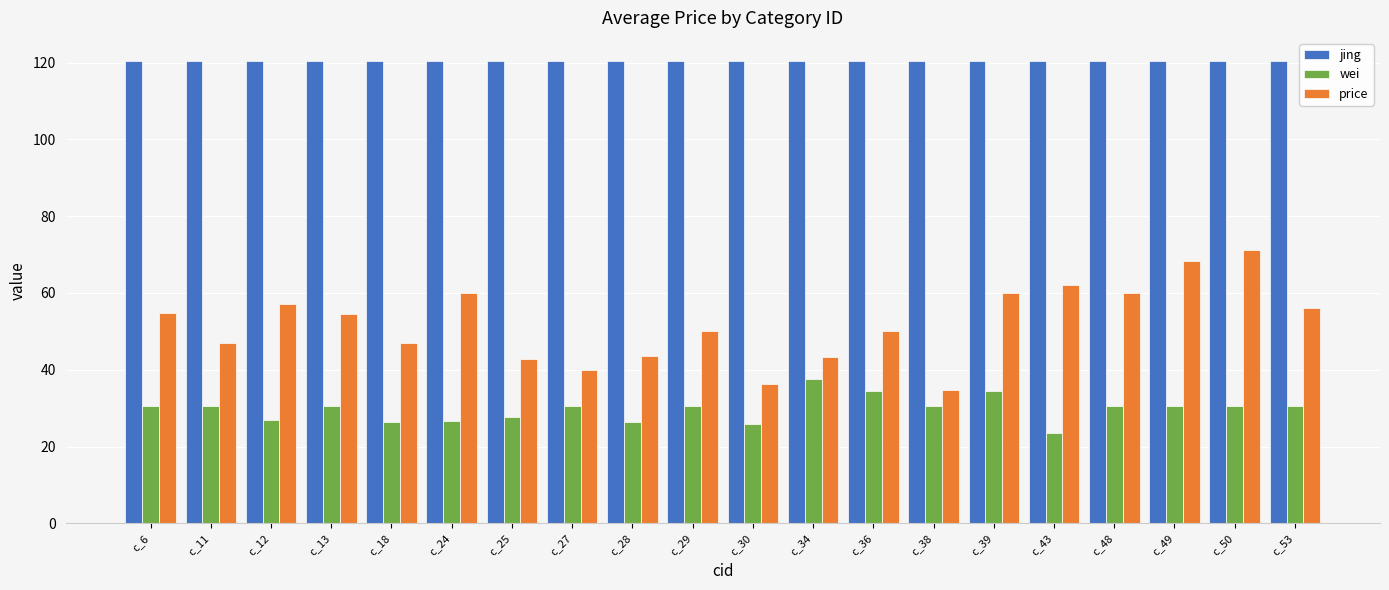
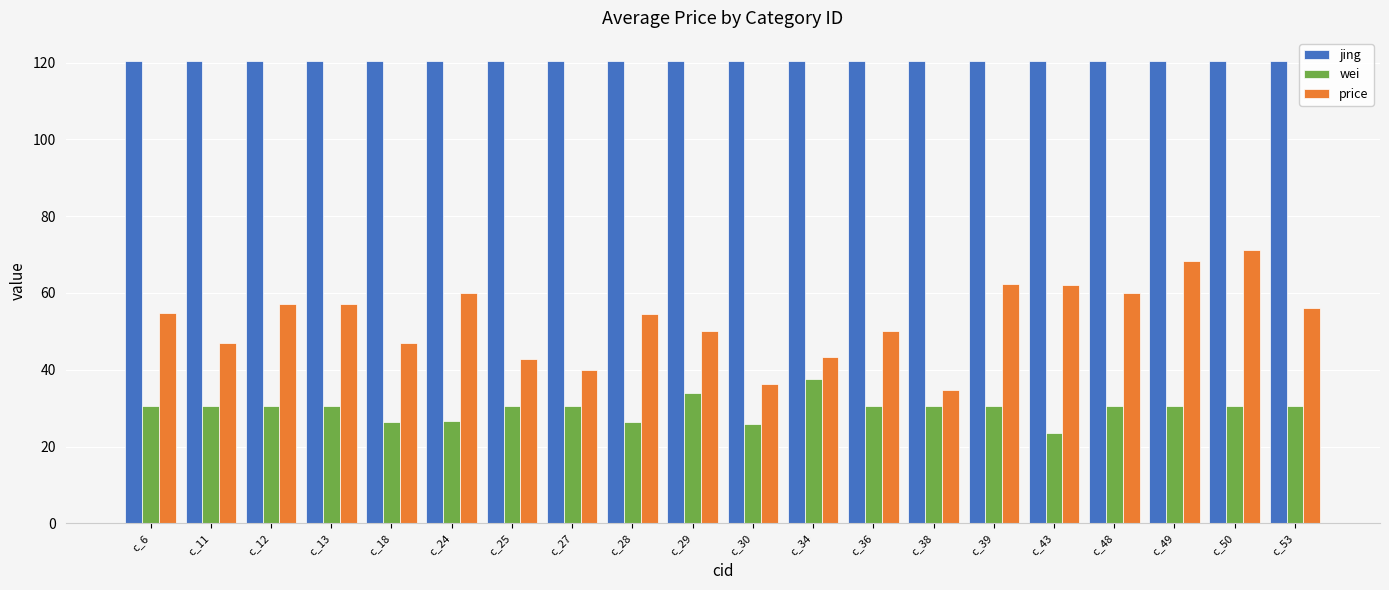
  {
    "jing": {
      "c_6": 120,
      "c_11": 120,
      "c_12": 120,
      "c_13": 120,
      "c_18": 120,
      "c_24": 120,
      "c_25": 120,
      "c_27": 120,
      "c_28": 120,
      "c_29": 120,
      "c_30": 120,
      "c_34": 120,
      "c_36": 120,
      "c_38": 120,
      "c_39": 120,
      "c_43": 120,
      "c_48": 120,
      "c_49": 120,
      "c_50": 120,
      "c_53": 120
    },
    "wei": {
      "c_6": 31,
      "c_11": 31,
-     "c_12": 27,
+     "c_12": 31,
      "c_13": 31,
      "c_18": 26,
      "c_24": 27,
-     "c_25": 28,
+     "c_25": 31,
      "c_27": 31,
      "c_28": 26,
-     "c_29": 31,
+     "c_29": 34,
      "c_30": 26,
      "c_34": 38,
-     "c_36": 34,
+     "c_36": 31,
      "c_38": 31,
-     "c_39": 34,
+     "c_39": 31,
      "c_43": 23,
      "c_48": 31,
      "c_49": 31,
      "c_50": 31,
      "c_53": 31
    },
    "price": {
      "c_6": 55,
      "c_11": 47,
      "c_12": 57,
-     "c_13": 55,
+     "c_13": 57,
      "c_18": 47,
      "c_24": 60,
      "c_25": 43,
      "c_27": 40,
-     "c_28": 44,
+     "c_28": 55,
      "c_29": 50,
      "c_30": 36,
      "c_34": 43,
      "c_36": 50,
      "c_38": 35,
-     "c_39": 60,
+     "c_39": 62,
      "c_43": 62,
      "c_48": 60,
      "c_49": 68,
      "c_50": 71,
      "c_53": 56
    }
  }
